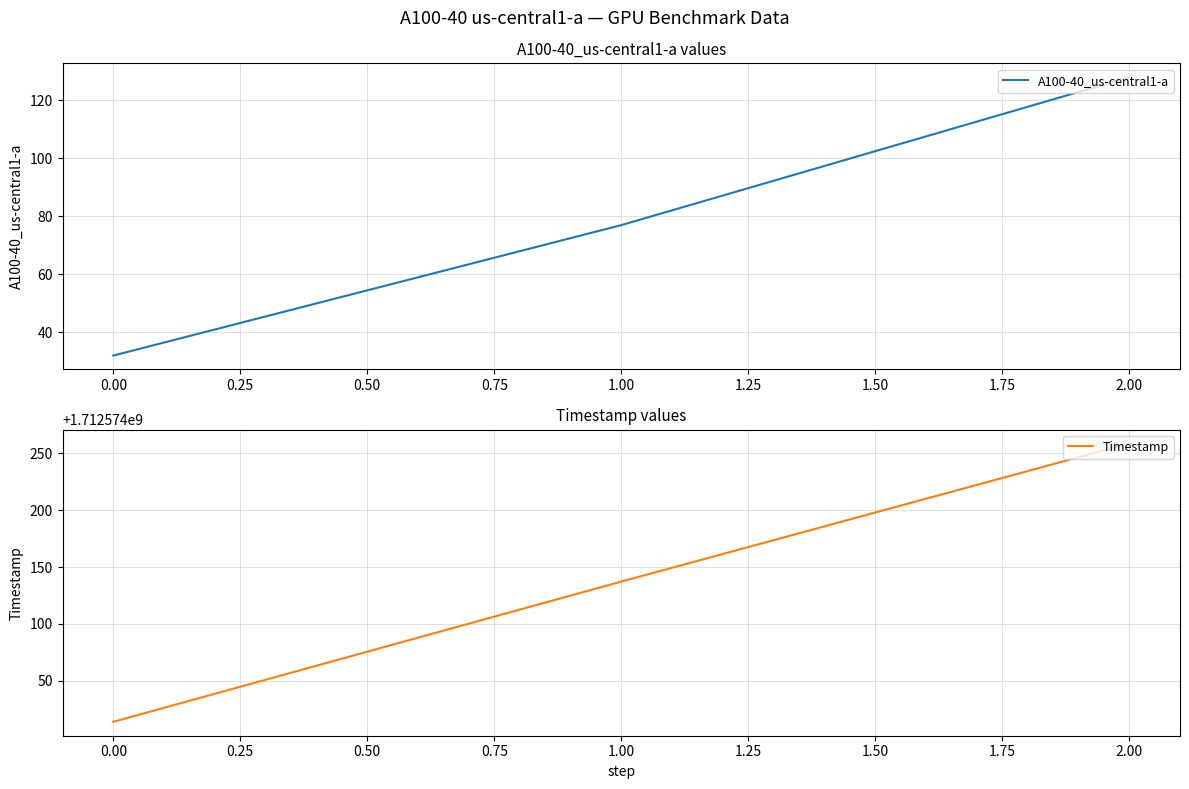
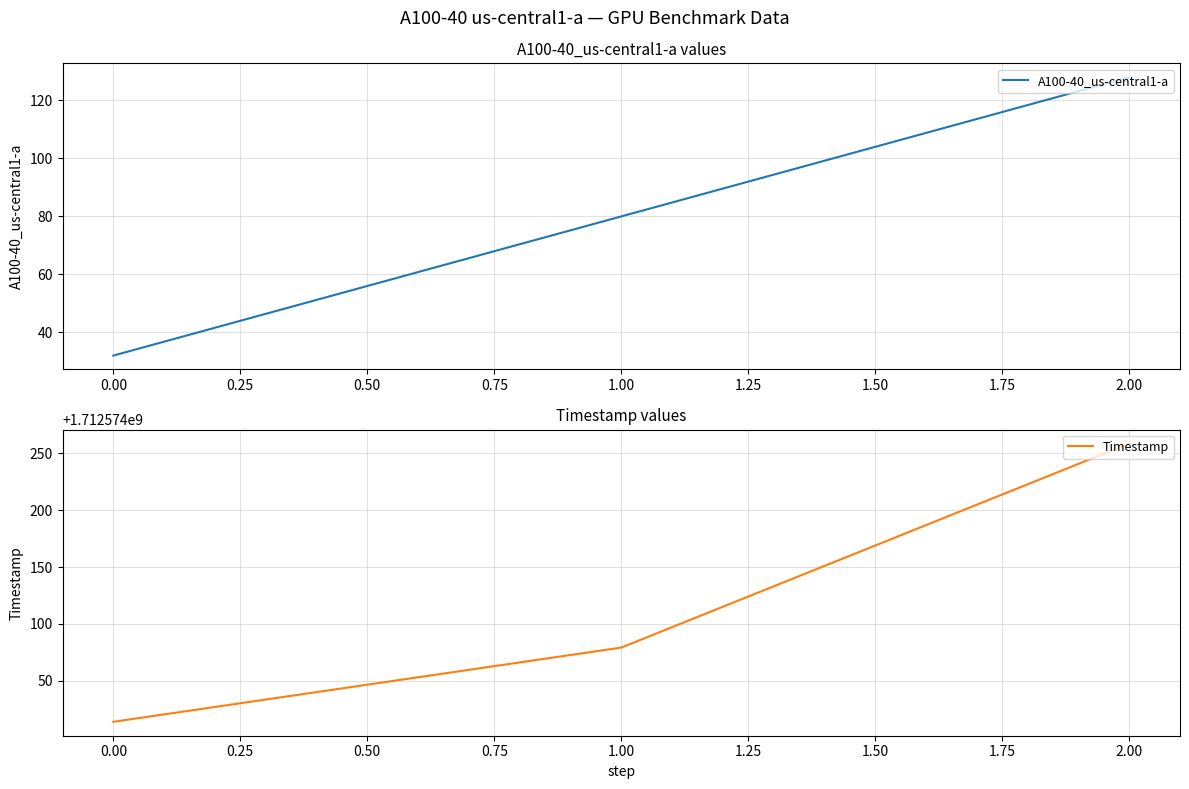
  {
    "A100-40_us-central1-a values": {
      "0.00": 32,
-     "1.00": 77
+     "1.00": 80
    },
    "Timestamp values": {
      "0.00": 1712574014,
-     "1.00": 1712574137
+     "1.00": 1712574079
    }
  }
